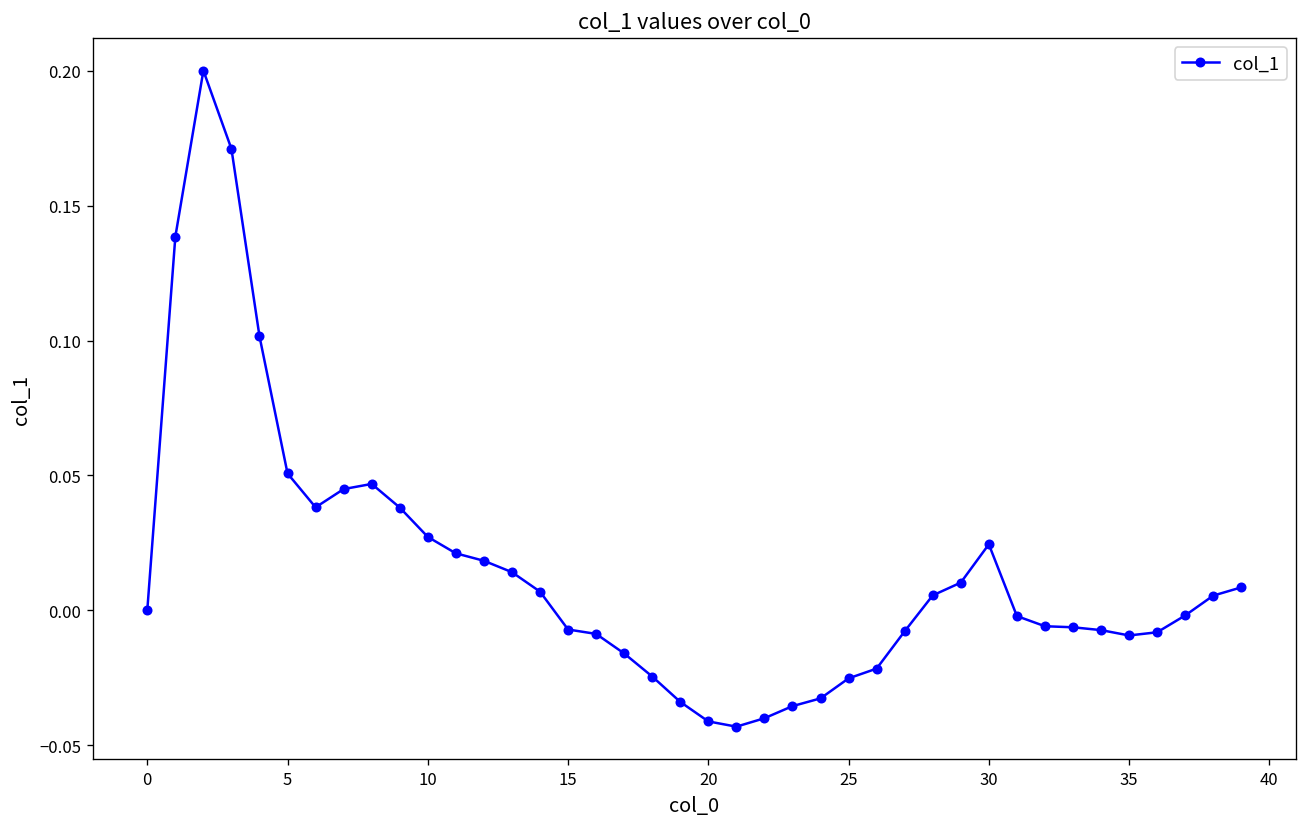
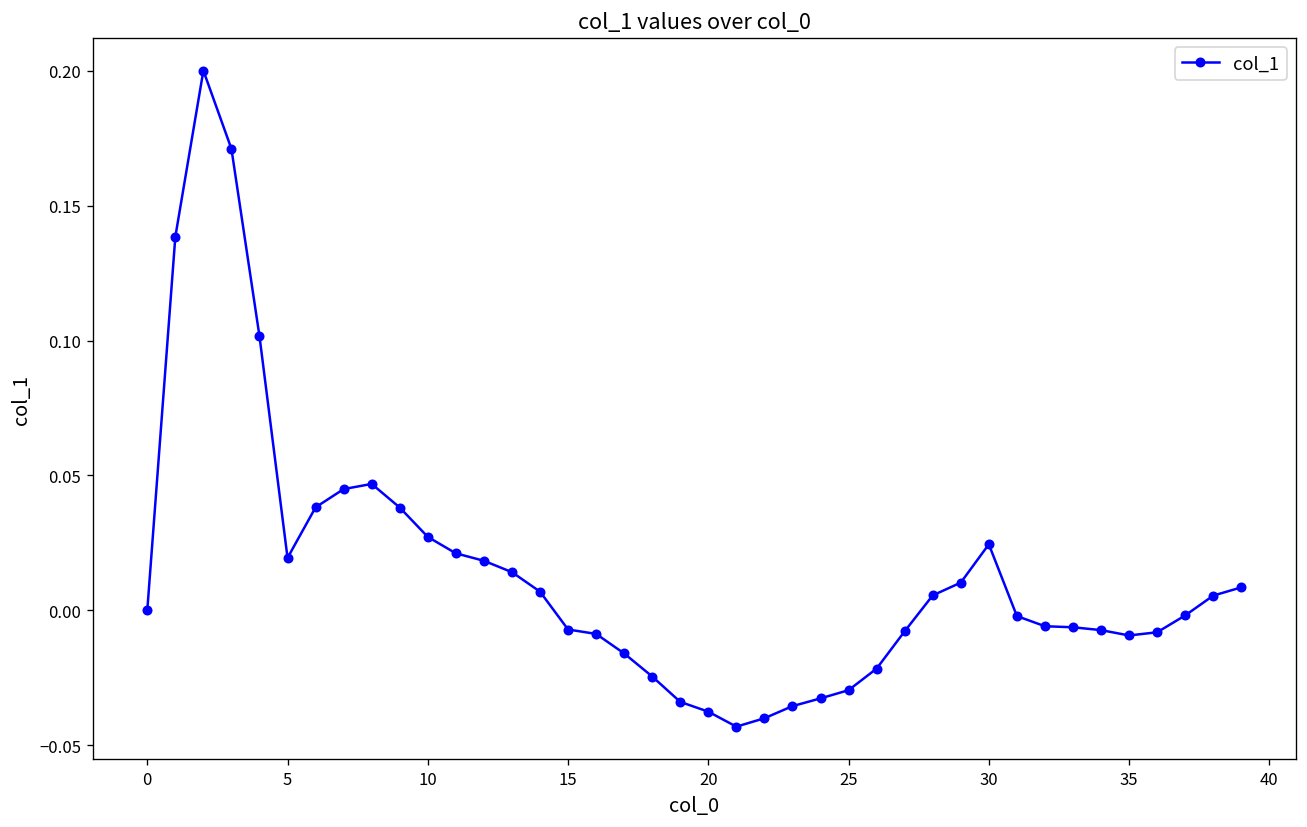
  {
    "0": 0.000,
-   "5": 0.051,
+   "5": 0.019,
    "10": 0.027,
    "15": -0.007,
-   "20": -0.041,
-   "25": -0.025,
+   "20": -0.038,
+   "25": -0.030,
    "30": 0.024,
    "35": -0.009
  }
